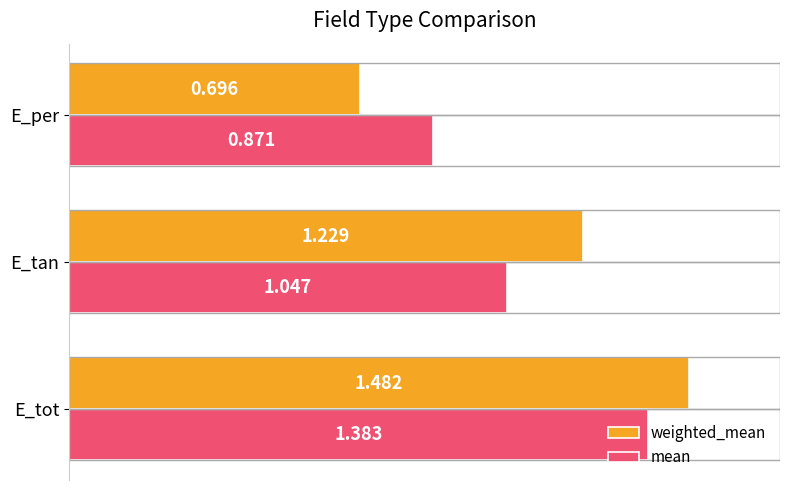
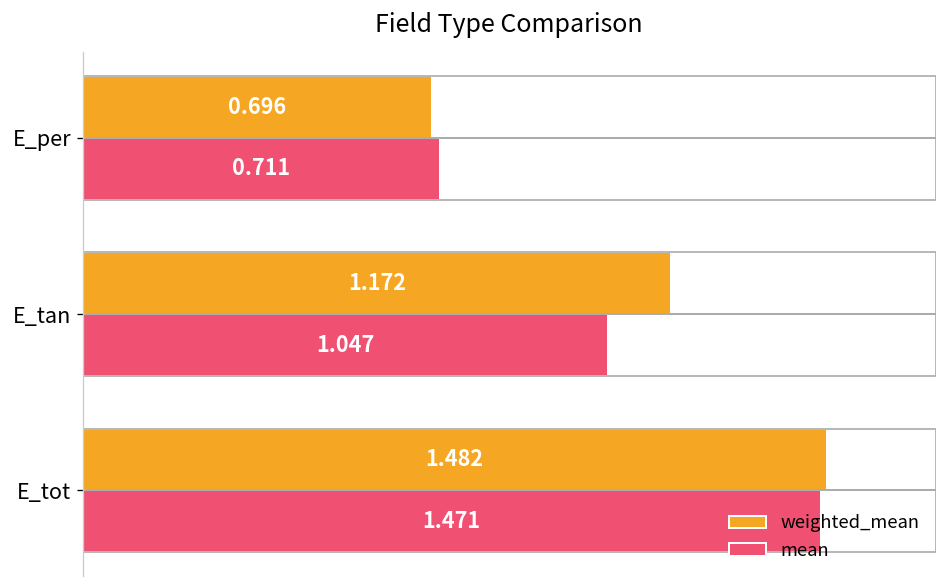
  {
    "weighted_mean": {
      "E_per": 0.696,
-     "E_tan": 1.229,
+     "E_tan": 1.172,
      "E_tot": 1.482
    },
    "mean": {
-     "E_per": 0.871,
+     "E_per": 0.711,
      "E_tan": 1.047,
-     "E_tot": 1.383
+     "E_tot": 1.471
    }
  }
